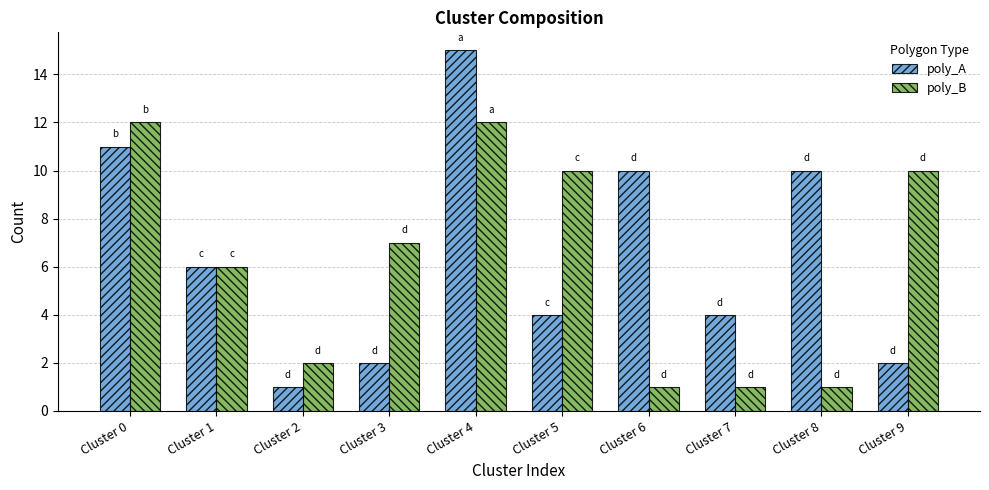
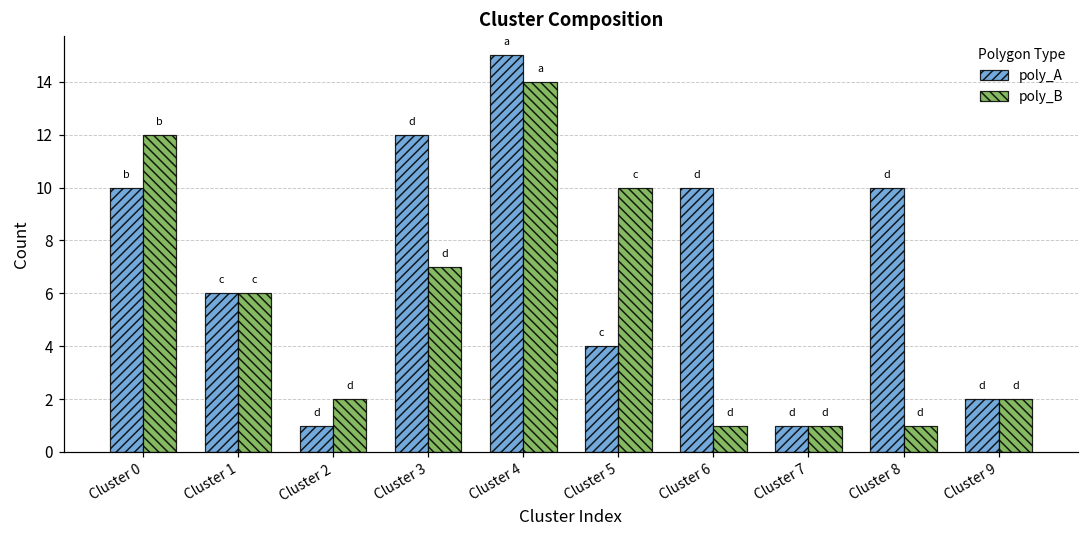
  {
    "poly_A": {
-     "Cluster 0": 11,
+     "Cluster 0": 10,
      "Cluster 1": 6,
      "Cluster 2": 1,
-     "Cluster 3": 2,
+     "Cluster 3": 12,
      "Cluster 4": 15,
      "Cluster 5": 4,
      "Cluster 6": 10,
-     "Cluster 7": 4,
+     "Cluster 7": 1,
      "Cluster 8": 10,
      "Cluster 9": 2
    },
    "poly_B": {
      "Cluster 0": 12,
      "Cluster 1": 6,
      "Cluster 2": 2,
      "Cluster 3": 7,
-     "Cluster 4": 12,
+     "Cluster 4": 14,
      "Cluster 5": 10,
      "Cluster 6": 1,
      "Cluster 7": 1,
      "Cluster 8": 1,
-     "Cluster 9": 10
+     "Cluster 9": 2
    }
  }
